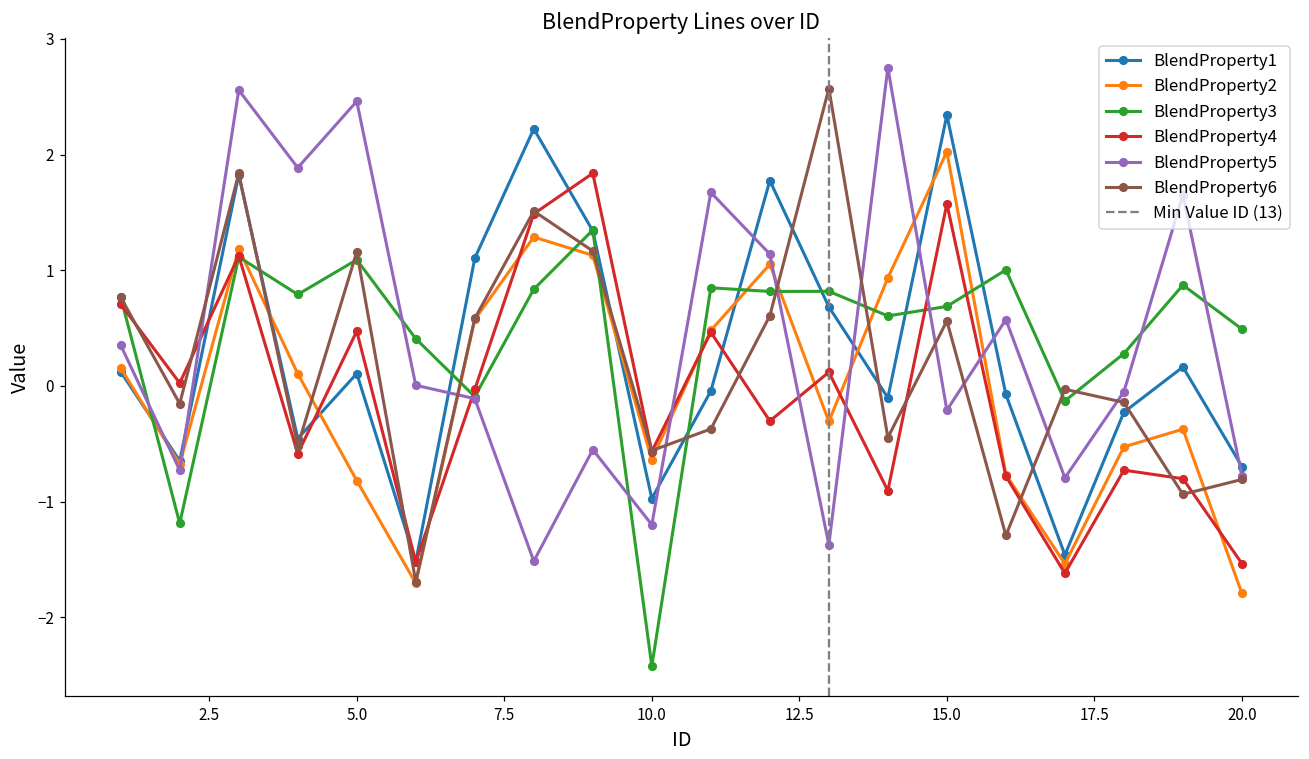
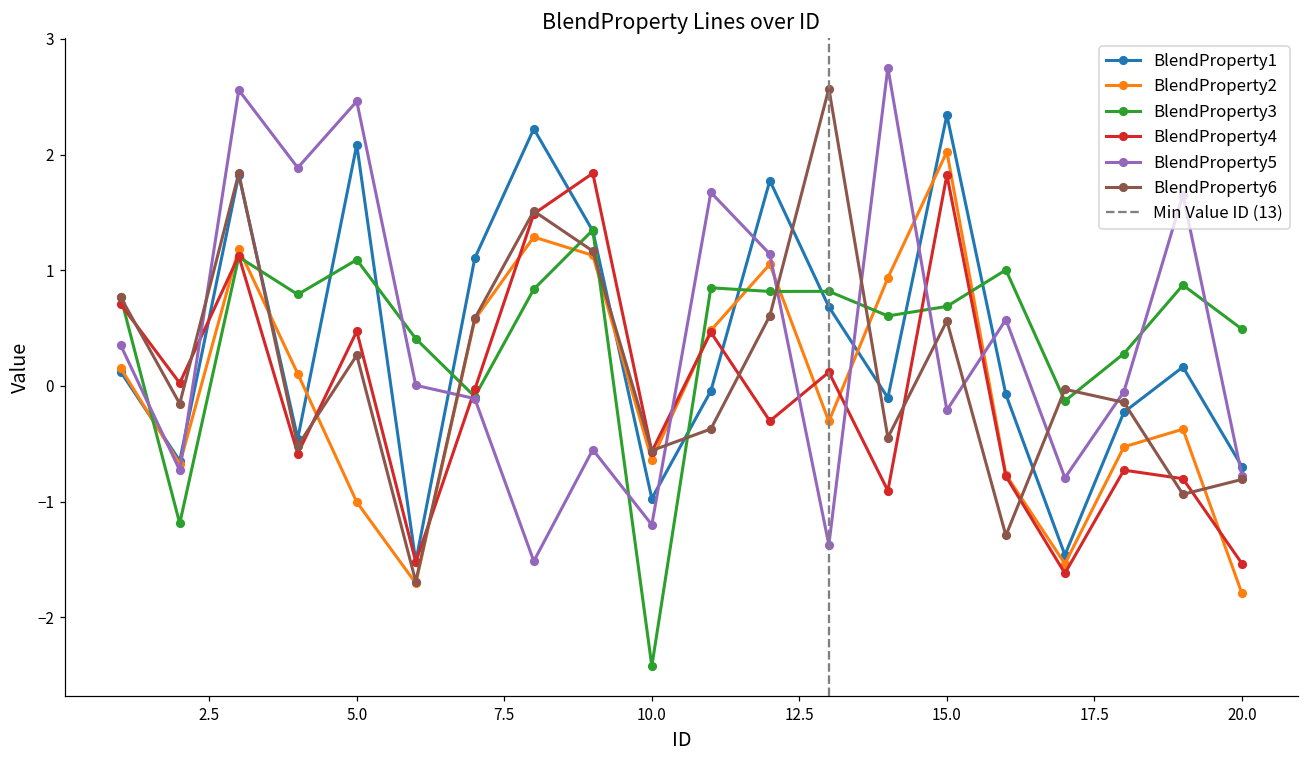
  {
    "BlendProperty1": {
-     "5.0": 0.11,
+     "5.0": 2.08,
      "10.0": -0.97,
      "15.0": 2.34,
      "20.0": -0.70
    },
    "BlendProperty2": {
-     "5.0": -0.82,
+     "5.0": -1.00,
      "10.0": -0.64,
      "15.0": 2.02,
      "20.0": -1.79
    },
    "BlendProperty3": {
      "5.0": 1.09,
      "10.0": -2.42,
      "15.0": 0.69,
      "20.0": 0.49
    },
    "BlendProperty4": {
      "5.0": 0.47,
-     "15.0": 1.57,
+     "15.0": 1.82,
      "20.0": -1.53
    },
    "BlendProperty5": {
      "5.0": 2.46,
      "10.0": -1.20,
      "15.0": -0.21,
      "20.0": -0.78
    },
    "BlendProperty6": {
-     "5.0": 1.16,
+     "5.0": 0.27,
      "15.0": 0.56,
      "20.0": -0.81
    }
  }
